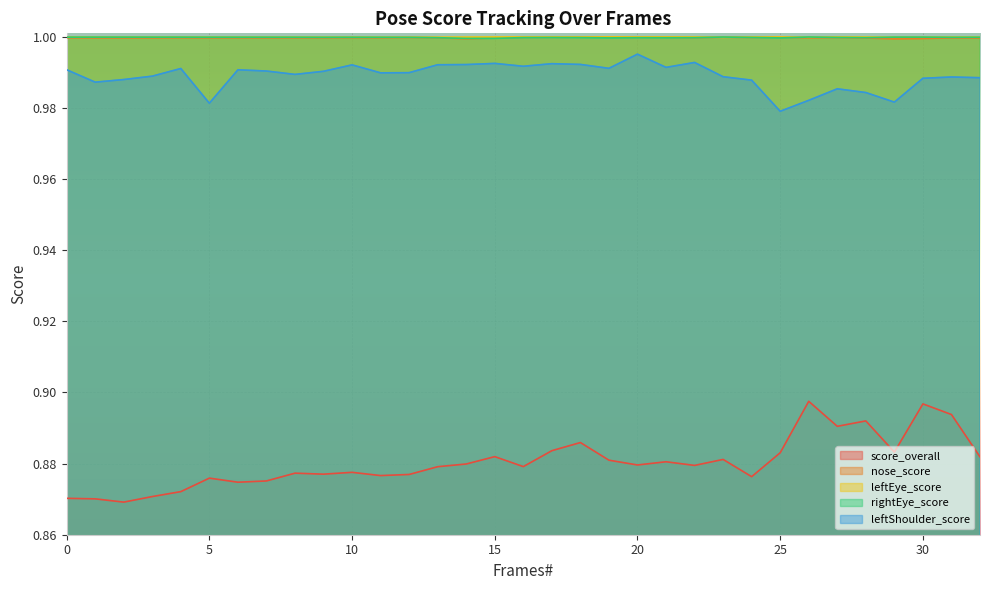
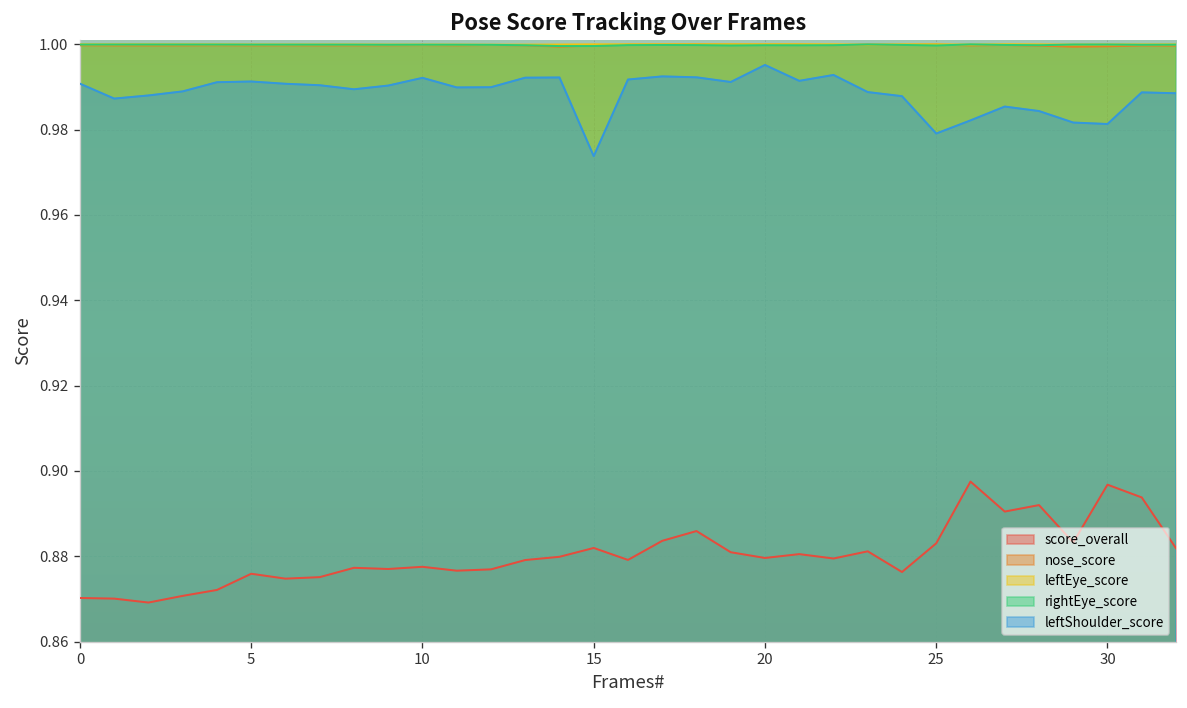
  {
    "leftShoulder_score": {
      "0": 0.991,
-     "5": 0.981,
+     "5": 0.991,
      "10": 0.992,
-     "15": 0.993,
+     "15": 0.974,
      "20": 0.995,
      "25": 0.979,
-     "30": 0.988
+     "30": 0.981
    }
  }
